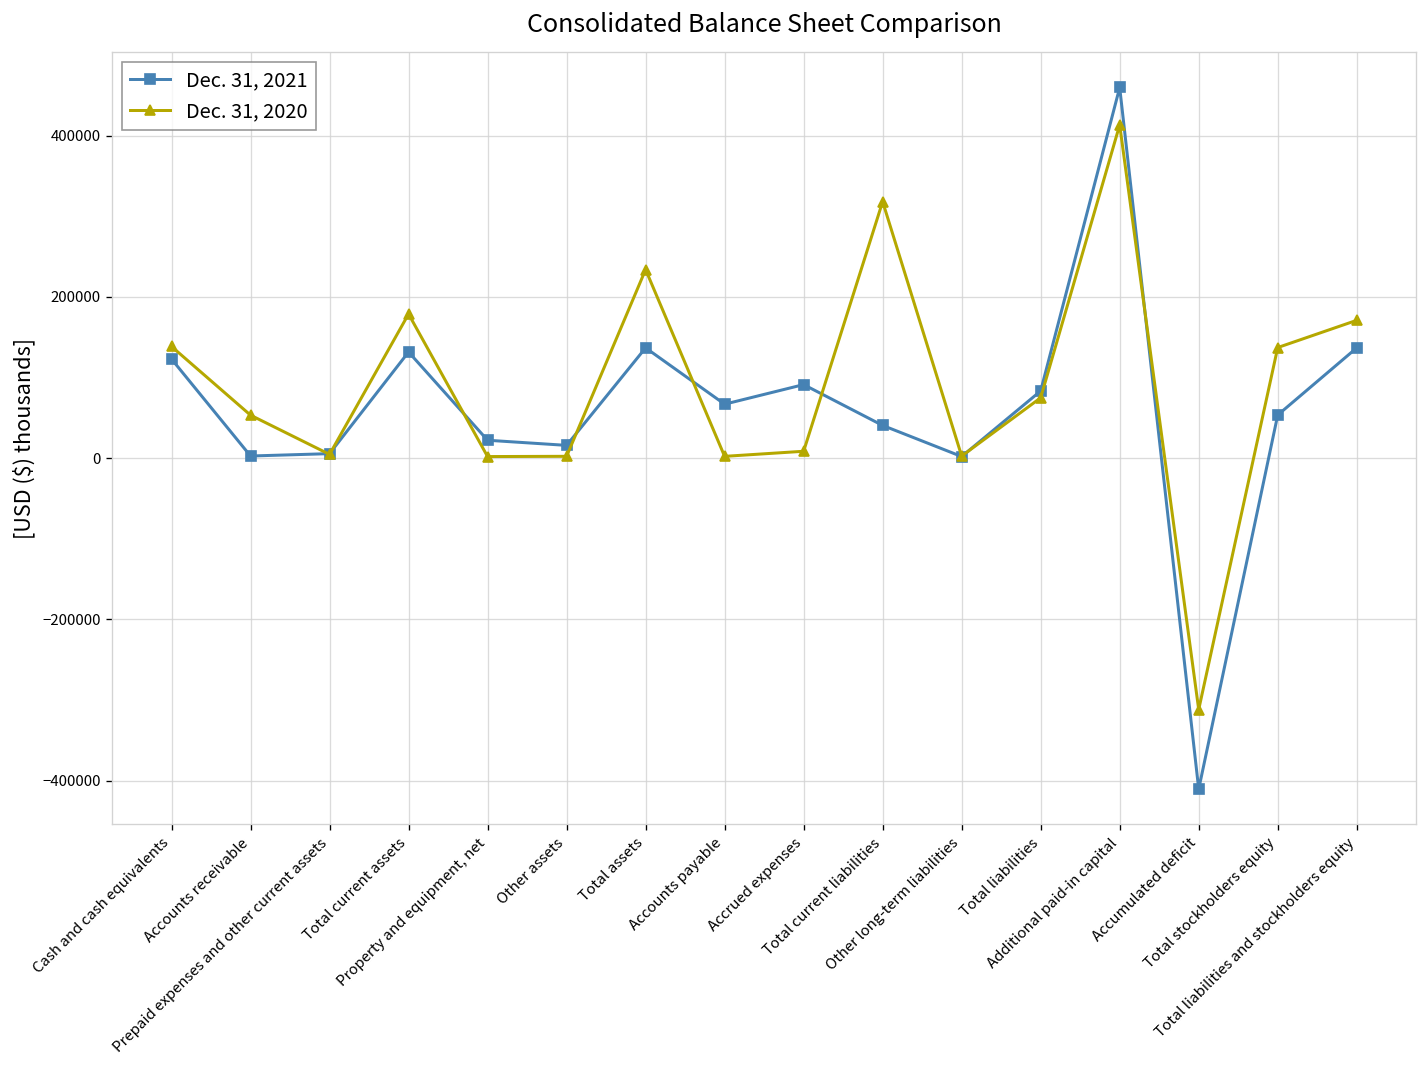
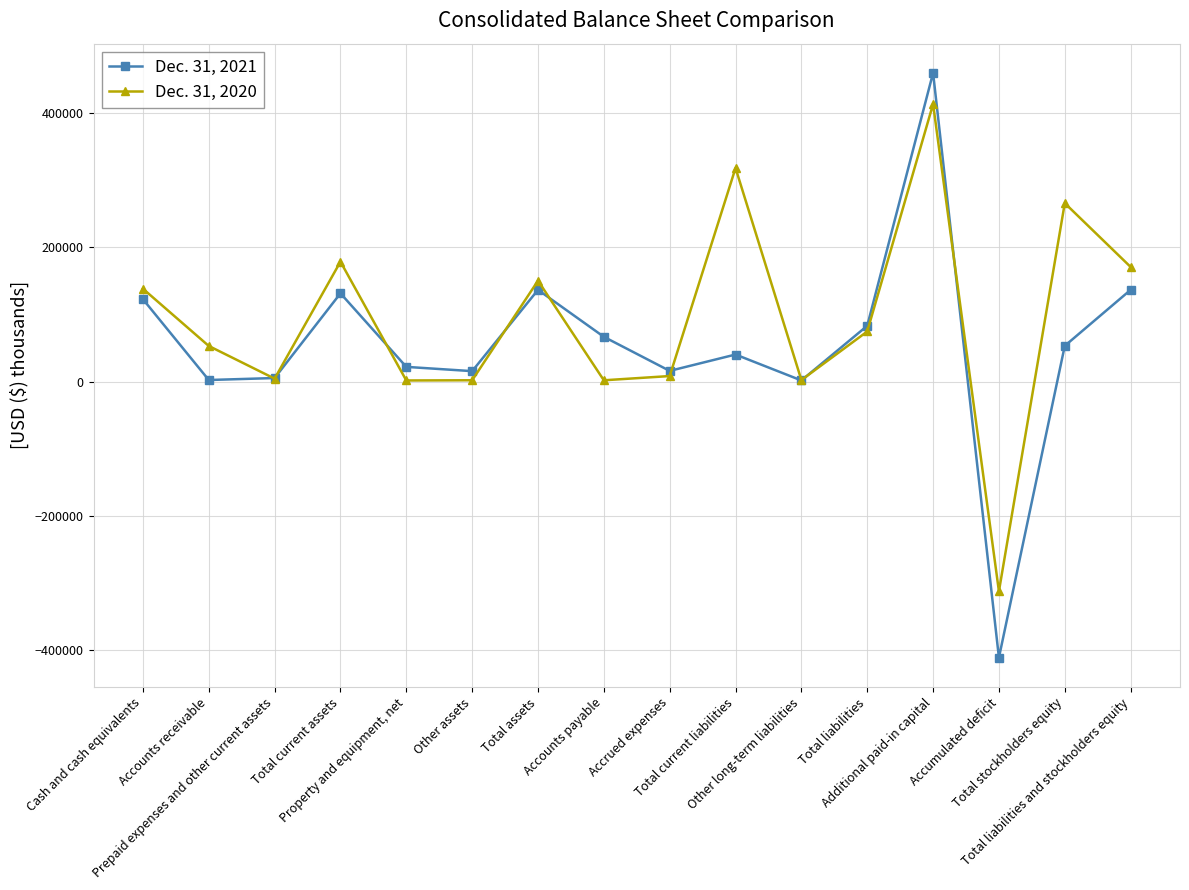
  {
    "Dec. 31, 2021": {
      "Cash and cash equivalents": 120000,
      "Accounts receivable": 0,
      "Total current assets": 130000,
      "Property and equipment, net": 20000,
      "Other assets": 20000,
      "Total assets": 140000,
      "Accounts payable": 70000,
-     "Accrued expenses": 90000,
+     "Accrued expenses": 20000,
      "Total current liabilities": 40000,
      "Total liabilities": 80000,
      "Additional paid-in capital": 460000,
      "Accumulated deficit": -410000,
      "Total stockholders equity": 50000,
      "Total liabilities and stockholders equity": 140000
    },
    "Dec. 31, 2020": {
      "Cash and cash equivalents": 140000,
      "Accounts receivable": 50000,
      "Total current assets": 180000,
      "Property and equipment, net": 0,
      "Other assets": 0,
-     "Total assets": 230000,
+     "Total assets": 150000,
      "Accounts payable": 0,
      "Accrued expenses": 10000,
      "Total current liabilities": 320000,
      "Total liabilities": 70000,
      "Additional paid-in capital": 410000,
      "Accumulated deficit": -310000,
-     "Total stockholders equity": 140000,
+     "Total stockholders equity": 270000,
      "Total liabilities and stockholders equity": 170000
    }
  }
